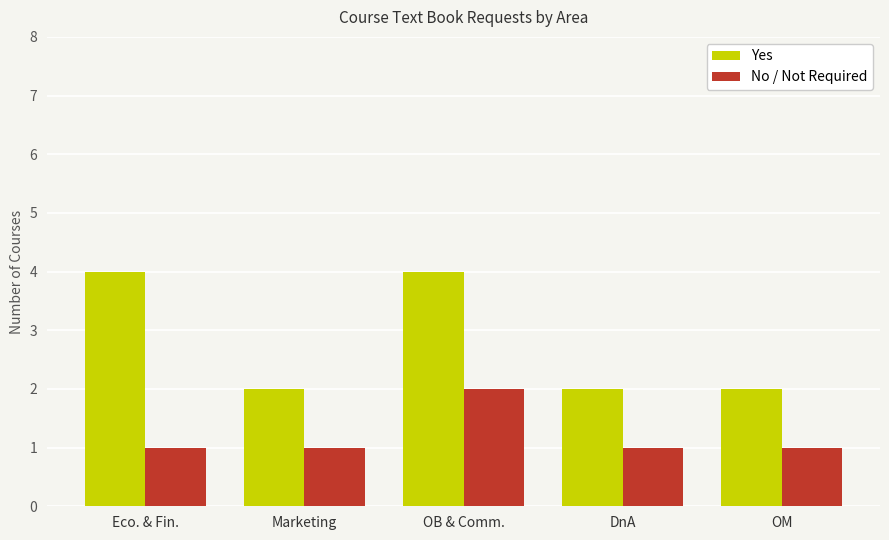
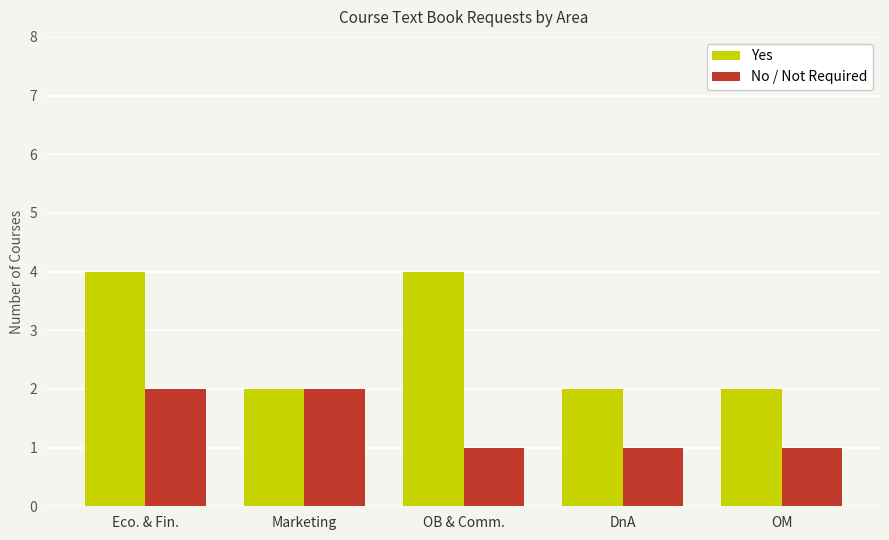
  {
    "Yes": {
      "Eco. & Fin.": 4,
      "Marketing": 2,
      "OB & Comm.": 4,
      "DnA": 2,
      "OM": 2
    },
    "No / Not Required": {
-     "Eco. & Fin.": 1,
-     "Marketing": 1,
-     "OB & Comm.": 2,
+     "Eco. & Fin.": 2,
+     "Marketing": 2,
+     "OB & Comm.": 1,
      "DnA": 1,
      "OM": 1
    }
  }
